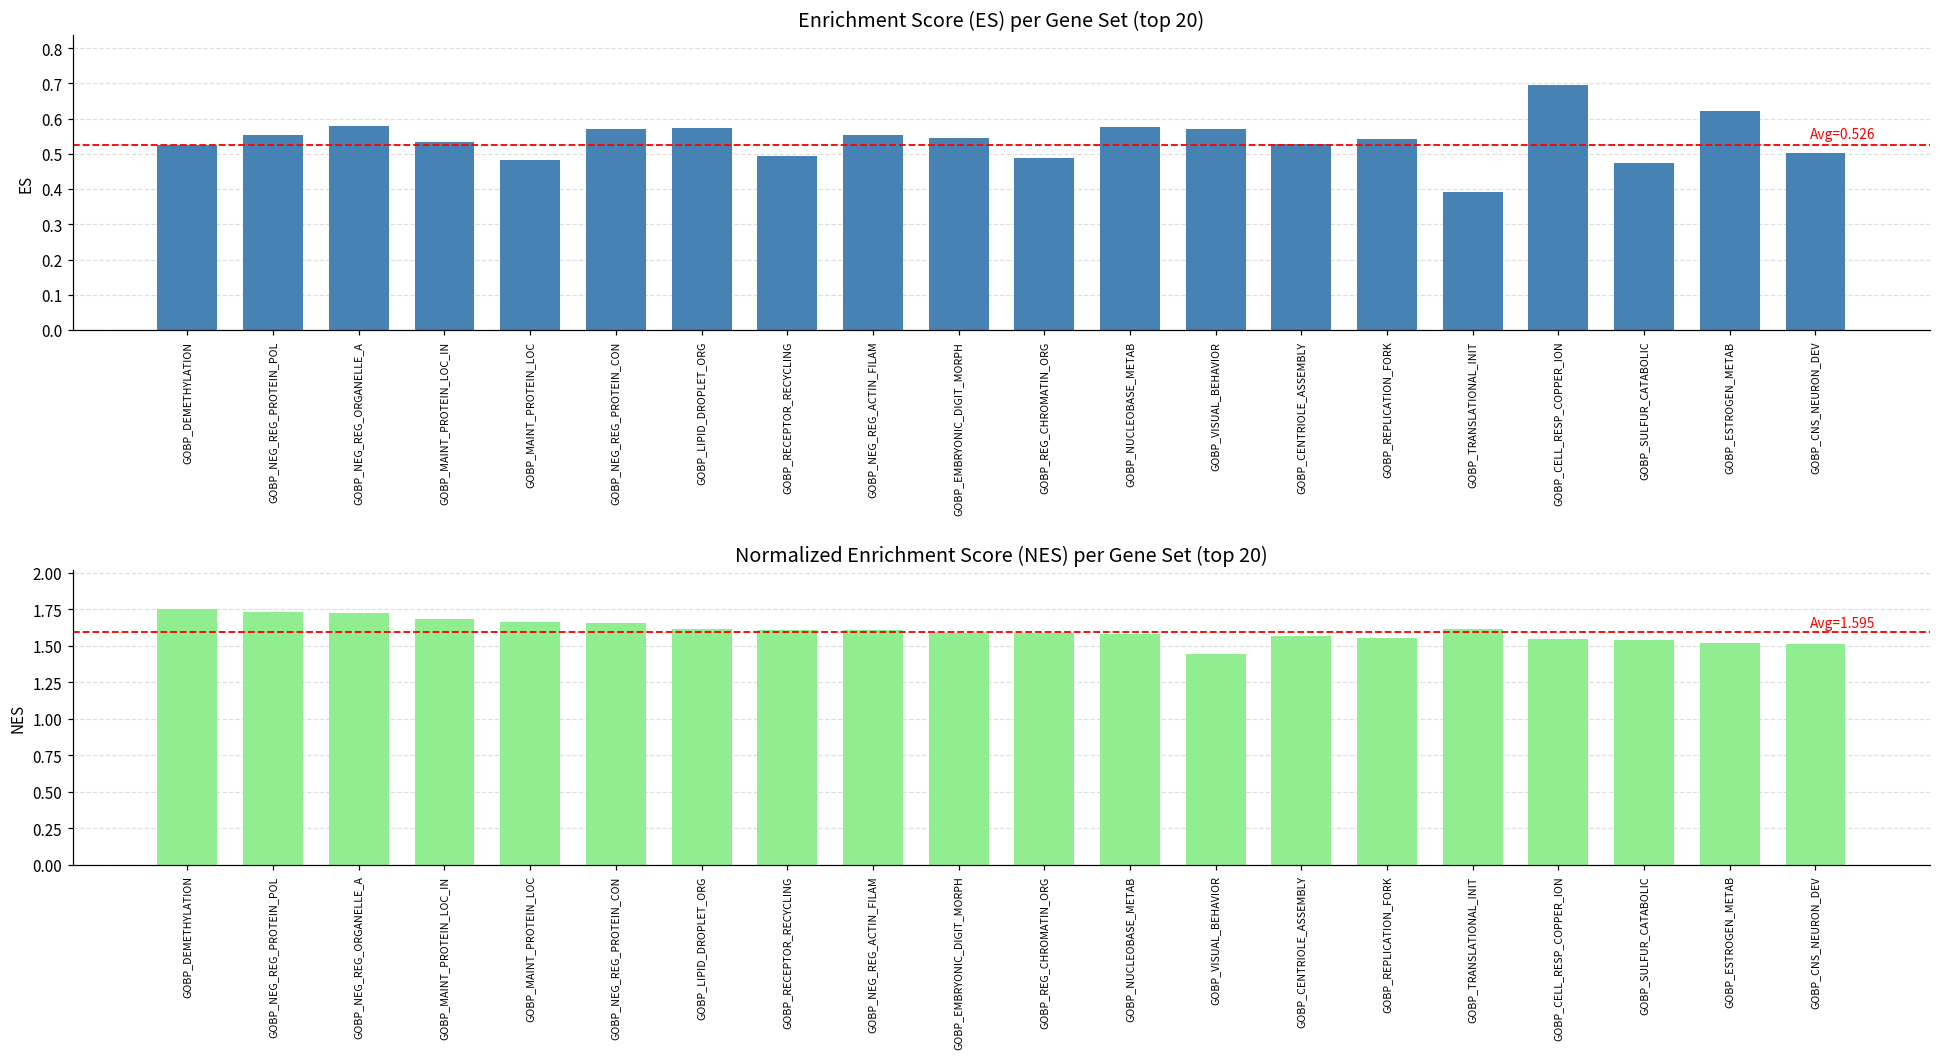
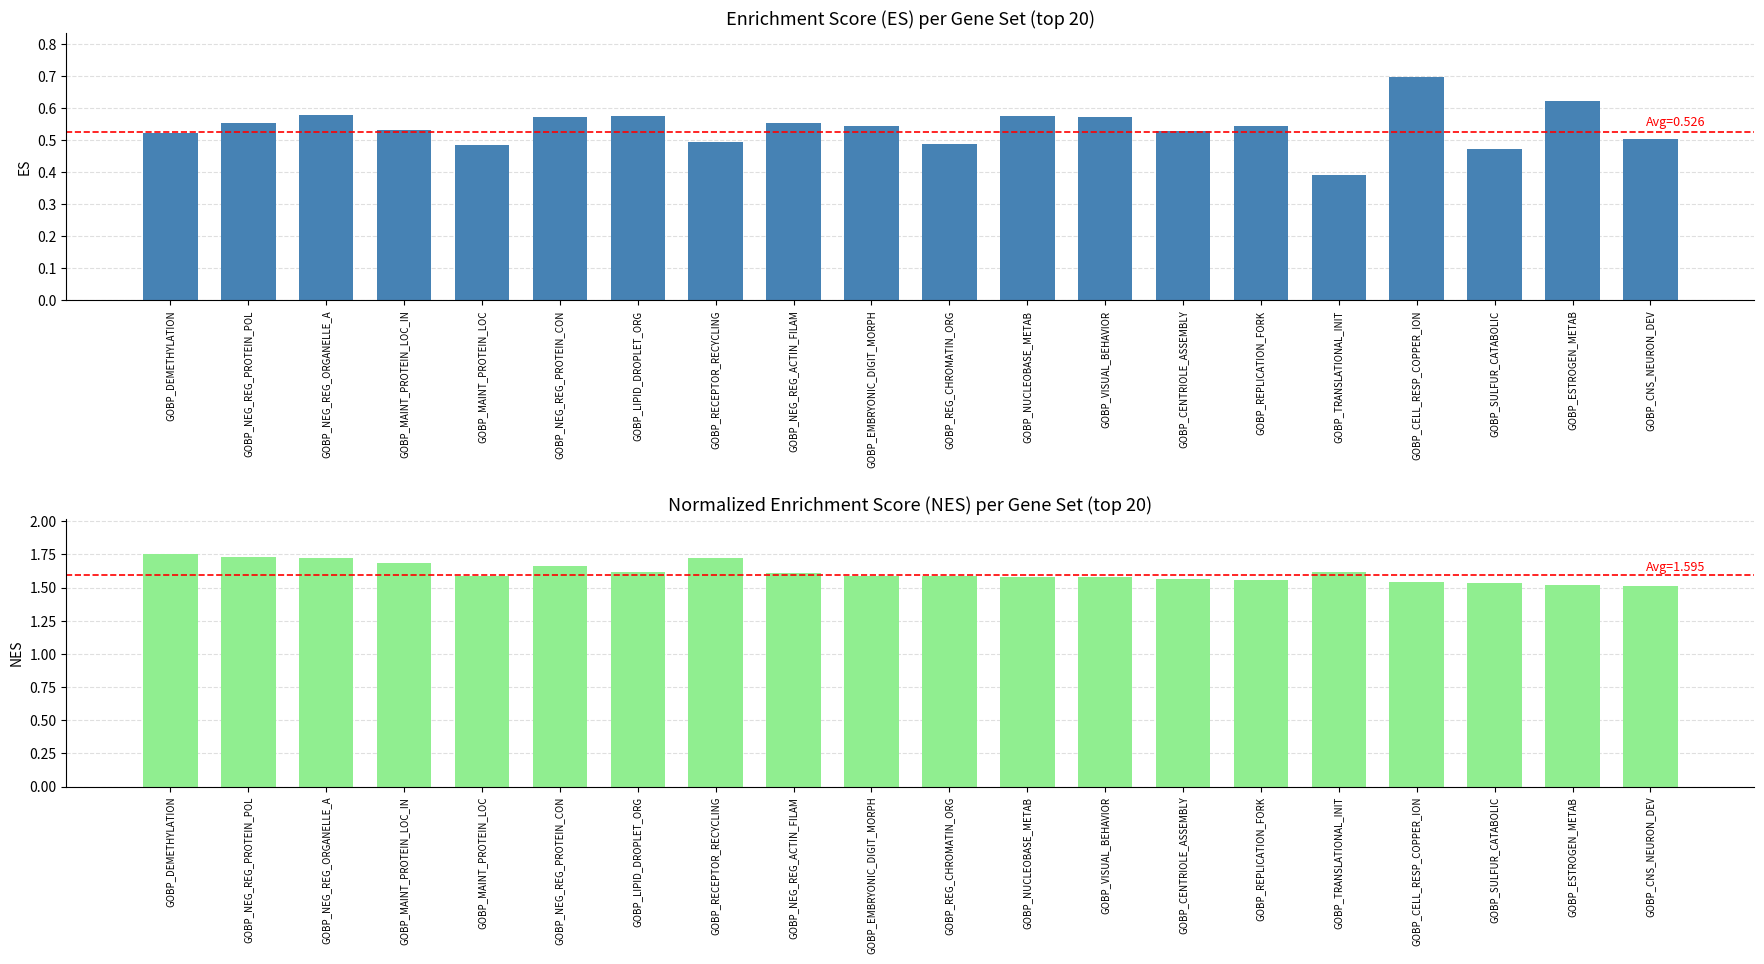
  {
    "Enrichment Score (ES) per Gene Set (top 20)": {
      "GOBP_DEMETHYLATION": 0.52,
      "GOBP_NEG_REG_PROTEIN_POL": 0.55,
      "GOBP_NEG_REG_ORGANELLE_A": 0.58,
      "GOBP_MAINT_PROTEIN_LOC_IN": 0.53,
      "GOBP_MAINT_PROTEIN_LOC": 0.48,
      "GOBP_NEG_REG_PROTEIN_CON": 0.57,
      "GOBP_LIPID_DROPLET_ORG": 0.57,
      "GOBP_RECEPTOR_RECYCLING": 0.49,
      "GOBP_NEG_REG_ACTIN_FILAM": 0.55,
      "GOBP_EMBRYONIC_DIGIT_MORPH": 0.55,
      "GOBP_REG_CHROMATIN_ORG": 0.49,
      "GOBP_NUCLEOBASE_METAB": 0.58,
      "GOBP_VISUAL_BEHAVIOR": 0.57,
      "GOBP_CENTRIOLE_ASSEMBLY": 0.53,
      "GOBP_REPLICATION_FORK": 0.54,
      "GOBP_TRANSLATIONAL_INIT": 0.39,
      "GOBP_CELL_RESP_COPPER_ION": 0.70,
      "GOBP_SULFUR_CATABOLIC": 0.47,
      "GOBP_ESTROGEN_METAB": 0.62
    },
    "Normalized Enrichment Score (NES) per Gene Set (top 20)": {
      "GOBP_DEMETHYLATION": 1.76,
      "GOBP_NEG_REG_PROTEIN_POL": 1.73,
      "GOBP_NEG_REG_ORGANELLE_A": 1.73,
      "GOBP_MAINT_PROTEIN_LOC_IN": 1.69,
-     "GOBP_MAINT_PROTEIN_LOC": 1.66,
+     "GOBP_MAINT_PROTEIN_LOC": 1.59,
      "GOBP_NEG_REG_PROTEIN_CON": 1.66,
      "GOBP_LIPID_DROPLET_ORG": 1.62,
-     "GOBP_RECEPTOR_RECYCLING": 1.61,
+     "GOBP_RECEPTOR_RECYCLING": 1.73,
      "GOBP_NEG_REG_ACTIN_FILAM": 1.61,
      "GOBP_EMBRYONIC_DIGIT_MORPH": 1.59,
      "GOBP_REG_CHROMATIN_ORG": 1.59,
      "GOBP_NUCLEOBASE_METAB": 1.58,
-     "GOBP_VISUAL_BEHAVIOR": 1.45,
+     "GOBP_VISUAL_BEHAVIOR": 1.58,
      "GOBP_CENTRIOLE_ASSEMBLY": 1.57,
      "GOBP_REPLICATION_FORK": 1.55,
      "GOBP_TRANSLATIONAL_INIT": 1.62,
      "GOBP_CELL_RESP_COPPER_ION": 1.54,
      "GOBP_SULFUR_CATABOLIC": 1.54,
      "GOBP_ESTROGEN_METAB": 1.52
    }
  }
